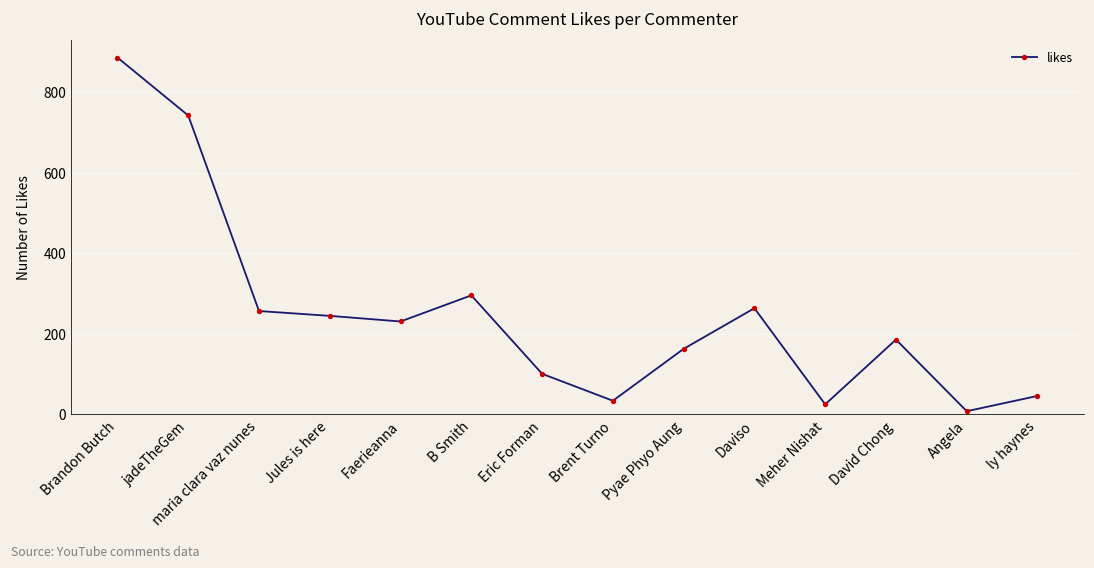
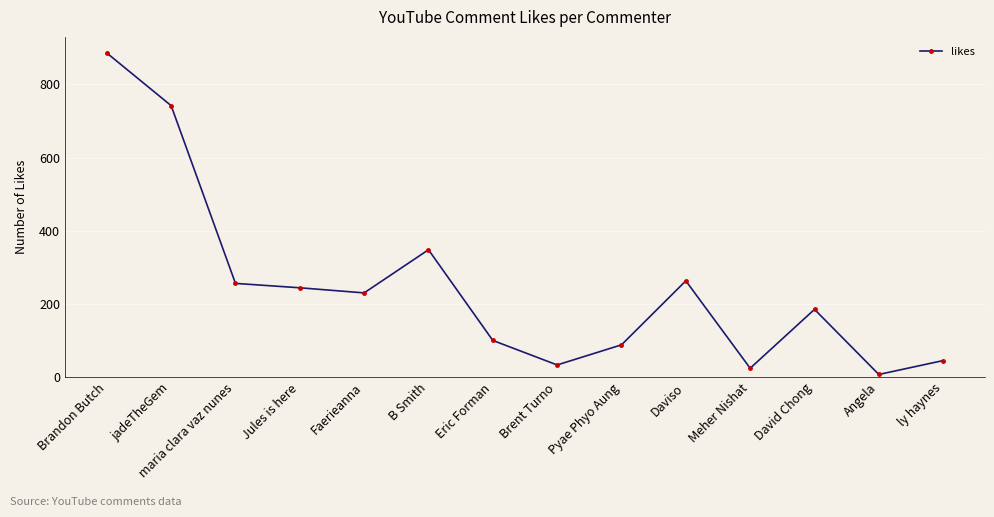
  {
    "Brandon Butch": 890,
    "jadeTheGem": 740,
    "maria clara vaz nunes": 260,
    "Jules is here": 240,
    "Faerieanna": 230,
-   "B Smith": 300,
+   "B Smith": 350,
    "Eric Forman": 100,
    "Brent Turno": 30,
-   "Pyae Phyo Aung": 160,
+   "Pyae Phyo Aung": 90,
    "Daviso": 260,
    "Meher Nishat": 20,
    "David Chong": 190,
    "Angela": 10,
    "ly haynes": 50
  }
